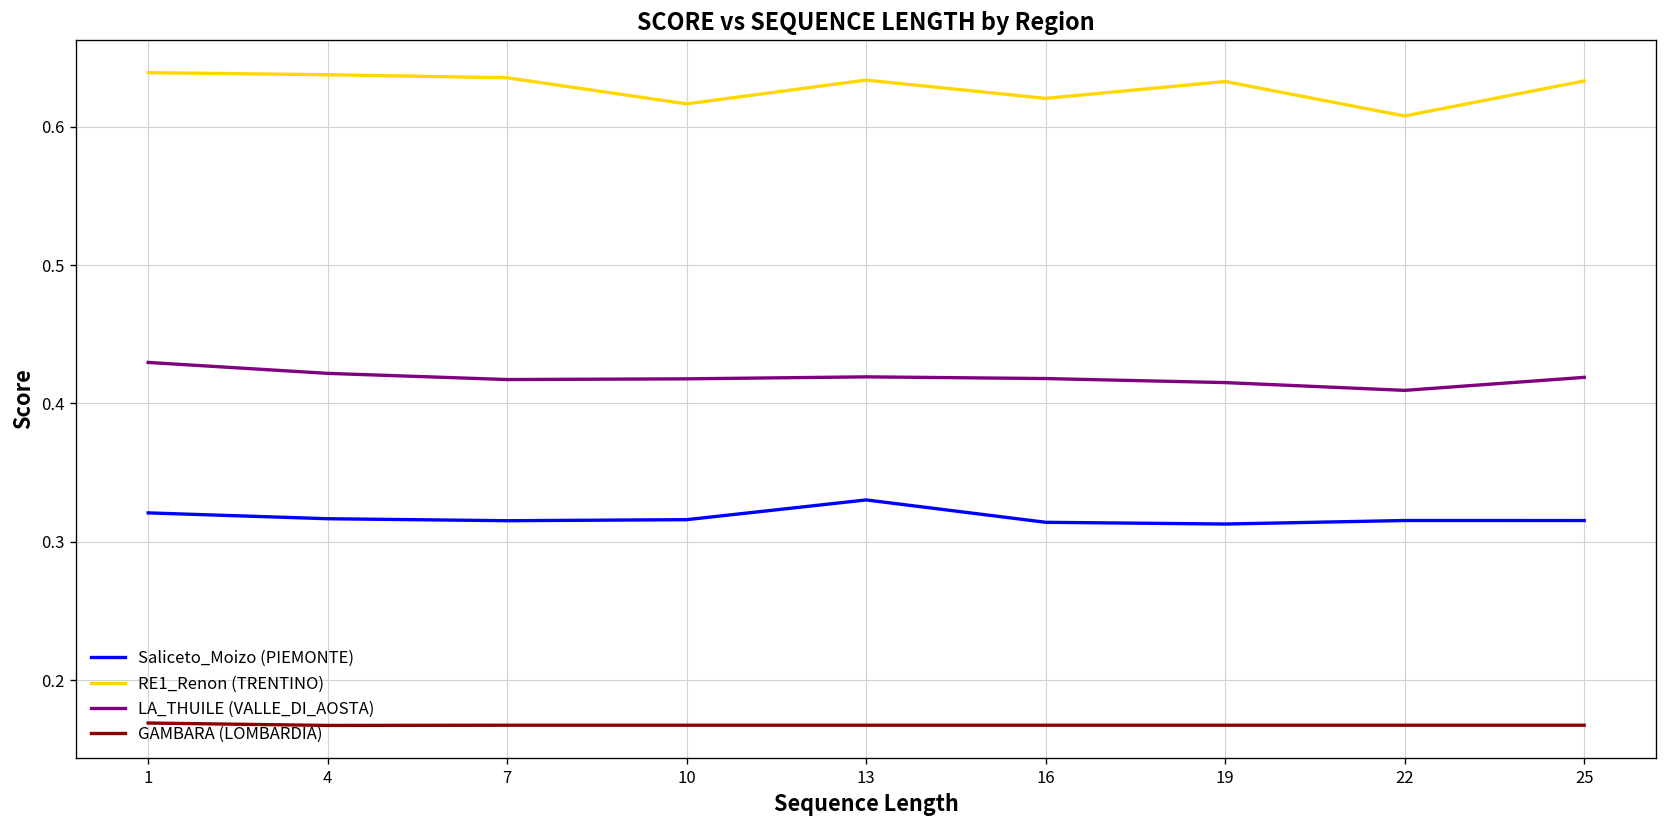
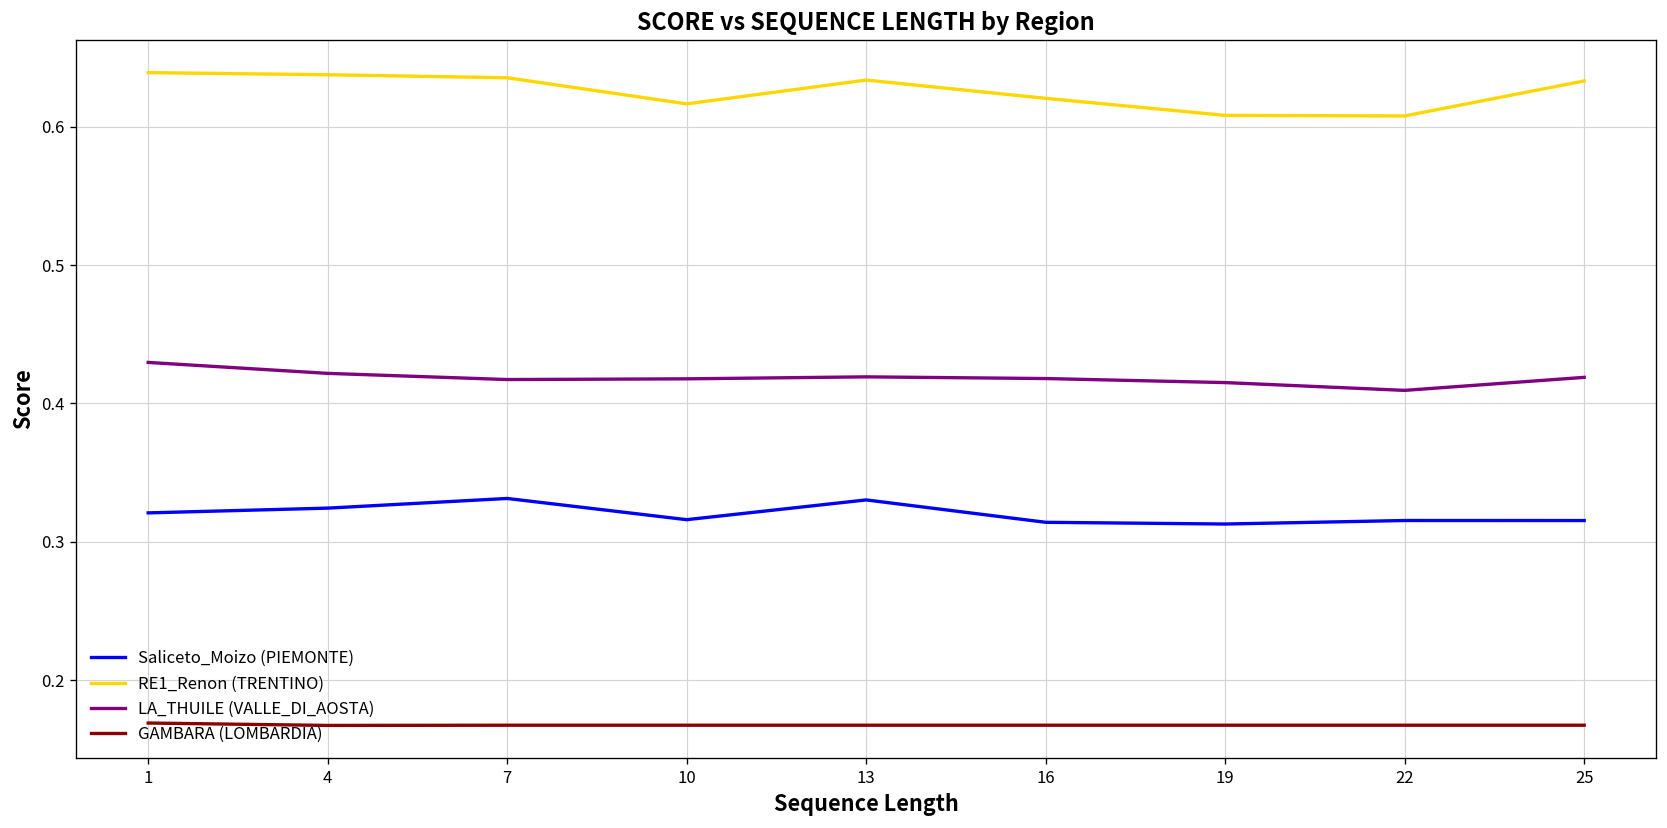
  {
    "Saliceto_Moizo (PIEMONTE)": {
      "1": 0.321,
-     "4": 0.317,
-     "7": 0.315,
+     "4": 0.324,
+     "7": 0.331,
      "10": 0.316,
      "13": 0.330,
      "16": 0.314,
      "19": 0.313,
      "22": 0.315,
      "25": 0.315
    },
    "RE1_Renon (TRENTINO)": {
      "1": 0.639,
      "4": 0.637,
      "7": 0.635,
      "10": 0.616,
      "13": 0.634,
      "16": 0.620,
-     "19": 0.633,
+     "19": 0.608,
      "22": 0.608,
      "25": 0.633
    },
    "LA_THUILE (VALLE_DI_AOSTA)": {
      "1": 0.430,
      "4": 0.422,
      "7": 0.417,
      "10": 0.418,
      "13": 0.419,
      "16": 0.418,
      "19": 0.415,
      "22": 0.409,
      "25": 0.419
    },
    "GAMBARA (LOMBARDIA)": {
      "1": 0.169,
      "4": 0.167,
      "7": 0.168,
      "10": 0.168,
      "13": 0.168,
      "16": 0.168,
      "19": 0.168,
      "22": 0.168,
      "25": 0.168
    }
  }
